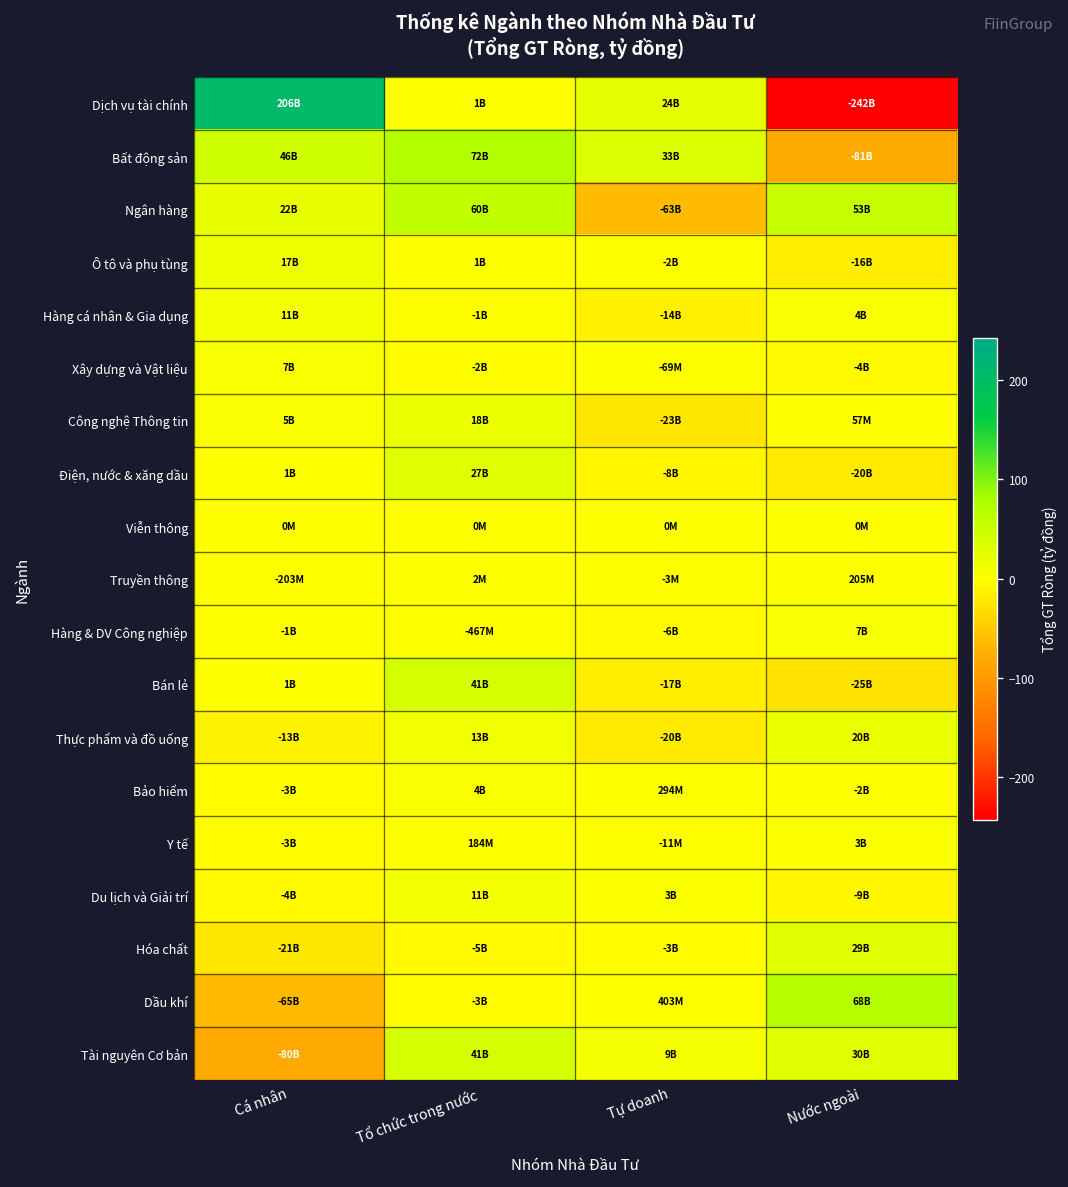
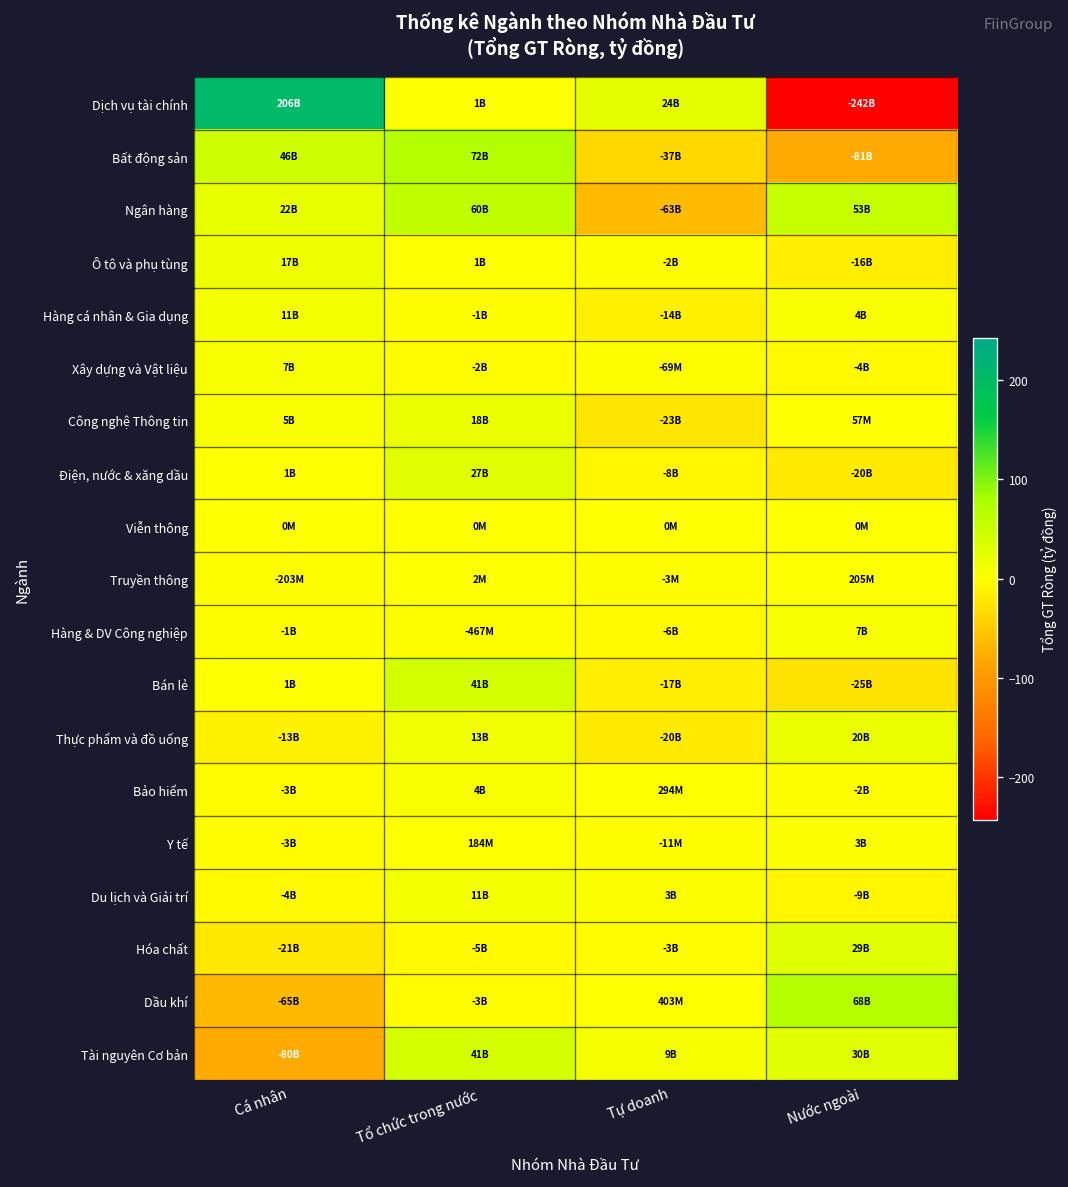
  {
    "Dịch vụ tài chính": {
      "Cá nhân": "206B",
      "Tổ chức trong nước": "1B",
      "Tự doanh": "24B",
      "Nước ngoài": "-242B"
    },
    "Bất động sản": {
      "Cá nhân": "46B",
      "Tổ chức trong nước": "72B",
-     "Tự doanh": "33B",
+     "Tự doanh": "-37B",
      "Nước ngoài": "-81B"
    },
    "Ngân hàng": {
      "Cá nhân": "22B",
      "Tổ chức trong nước": "60B",
      "Tự doanh": "-63B",
      "Nước ngoài": "53B"
    },
    "Ô tô và phụ tùng": {
      "Cá nhân": "17B",
      "Tổ chức trong nước": "1B",
      "Tự doanh": "-2B",
      "Nước ngoài": "-16B"
    },
    "Hàng cá nhân & Gia dụng": {
      "Cá nhân": "11B",
      "Tổ chức trong nước": "-1B",
      "Tự doanh": "-14B",
      "Nước ngoài": "4B"
    },
    "Xây dựng và Vật liệu": {
      "Cá nhân": "7B",
      "Tổ chức trong nước": "-2B",
      "Tự doanh": "-69M",
      "Nước ngoài": "-4B"
    },
    "Công nghệ Thông tin": {
      "Cá nhân": "5B",
      "Tổ chức trong nước": "18B",
      "Tự doanh": "-23B",
      "Nước ngoài": "57M"
    },
    "Điện, nước & xăng dầu": {
      "Cá nhân": "1B",
      "Tổ chức trong nước": "27B",
      "Tự doanh": "-8B",
      "Nước ngoài": "-20B"
    },
    "Viễn thông": {
      "Cá nhân": "0M",
      "Tổ chức trong nước": "0M",
      "Tự doanh": "0M",
      "Nước ngoài": "0M"
    },
    "Truyền thông": {
      "Cá nhân": "-203M",
      "Tổ chức trong nước": "2M",
      "Tự doanh": "-3M",
      "Nước ngoài": "205M"
    },
    "Hàng & DV Công nghiệp": {
      "Cá nhân": "-1B",
      "Tổ chức trong nước": "-467M",
      "Tự doanh": "-6B",
      "Nước ngoài": "7B"
    },
    "Bán lẻ": {
      "Cá nhân": "1B",
      "Tổ chức trong nước": "41B",
      "Tự doanh": "-17B",
      "Nước ngoài": "-25B"
    },
    "Thực phẩm và đồ uống": {
      "Cá nhân": "-13B",
      "Tổ chức trong nước": "13B",
      "Tự doanh": "-20B",
      "Nước ngoài": "20B"
    },
    "Bảo hiểm": {
      "Cá nhân": "-3B",
      "Tổ chức trong nước": "4B",
      "Tự doanh": "294M",
      "Nước ngoài": "-2B"
    },
    "Y tế": {
      "Cá nhân": "-3B",
      "Tổ chức trong nước": "184M",
      "Tự doanh": "-11M",
      "Nước ngoài": "3B"
    },
    "Du lịch và Giải trí": {
      "Cá nhân": "-4B",
      "Tổ chức trong nước": "11B",
      "Tự doanh": "3B",
      "Nước ngoài": "-9B"
    },
    "Hóa chất": {
      "Cá nhân": "-21B",
      "Tổ chức trong nước": "-5B",
      "Tự doanh": "-3B",
      "Nước ngoài": "29B"
    },
    "Dầu khí": {
      "Cá nhân": "-65B",
      "Tổ chức trong nước": "-3B",
      "Tự doanh": "403M",
      "Nước ngoài": "68B"
    },
    "Tài nguyên Cơ bản": {
      "Cá nhân": "-80B",
      "Tổ chức trong nước": "41B",
      "Tự doanh": "9B",
      "Nước ngoài": "30B"
    }
  }
